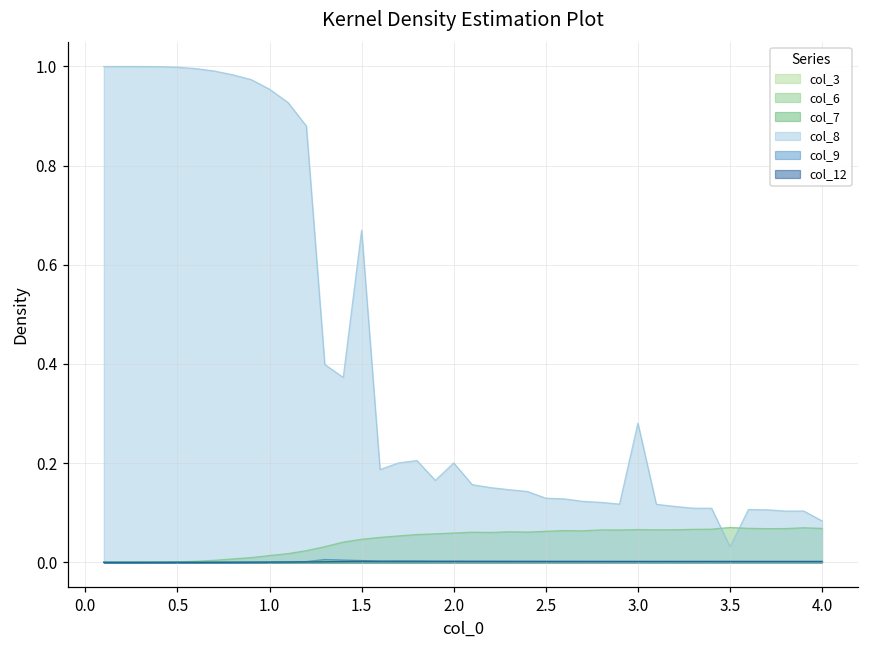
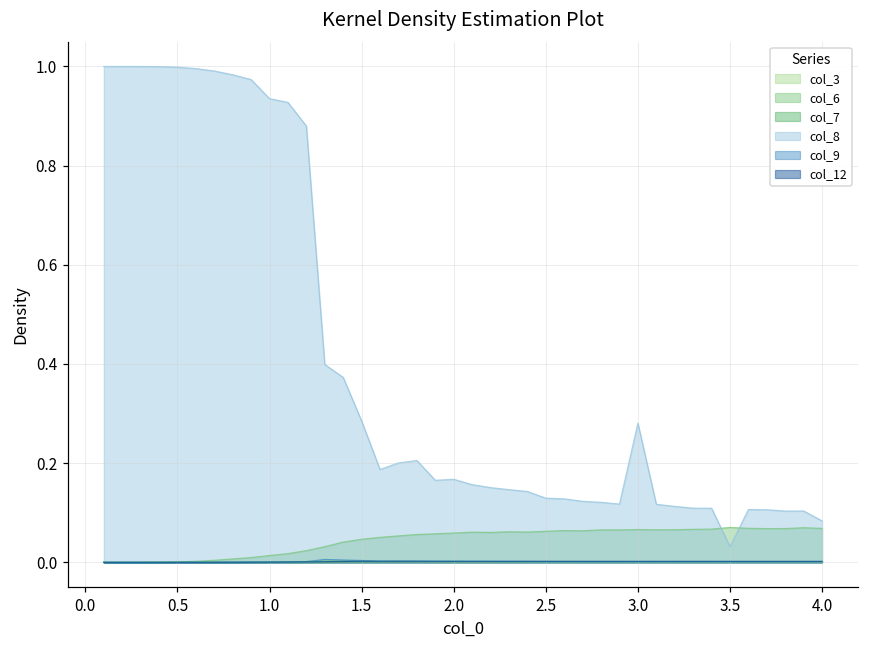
  {
    "col_8": {
      "0.5": 1.00,
-     "1.0": 0.95,
-     "1.5": 0.67,
-     "2.0": 0.20,
+     "1.0": 0.94,
+     "1.5": 0.29,
+     "2.0": 0.17,
      "2.5": 0.13,
      "3.0": 0.28,
      "3.5": 0.03,
      "4.0": 0.08
    }
  }
